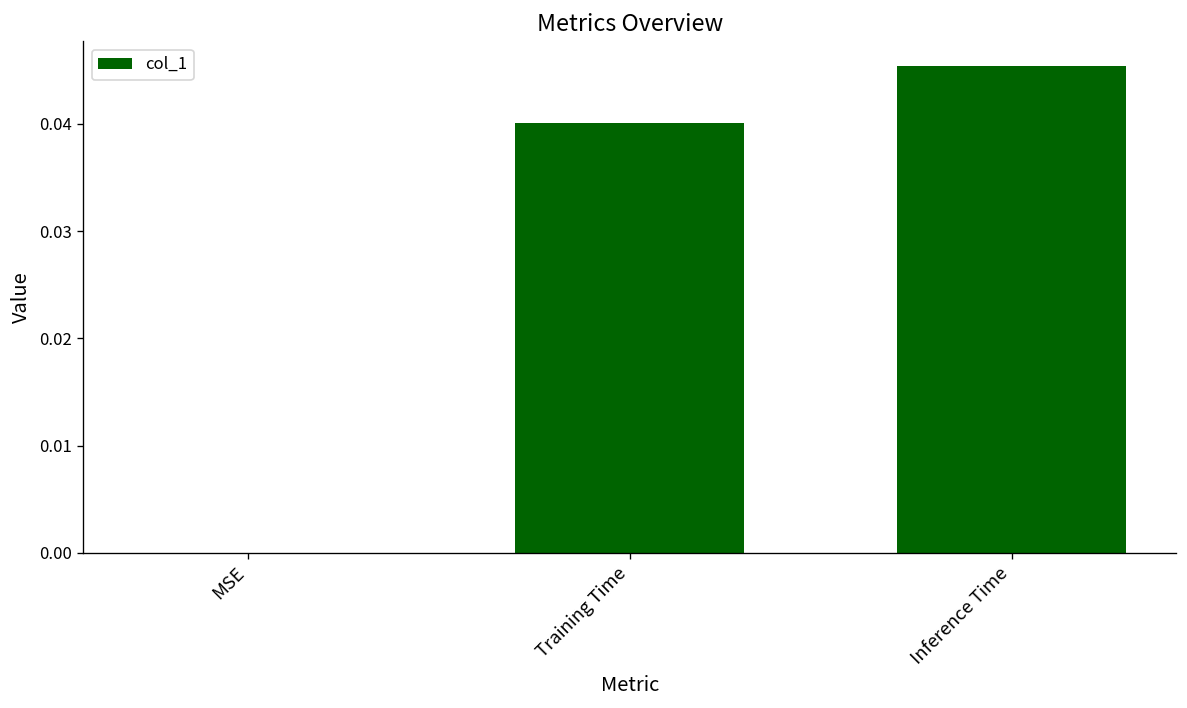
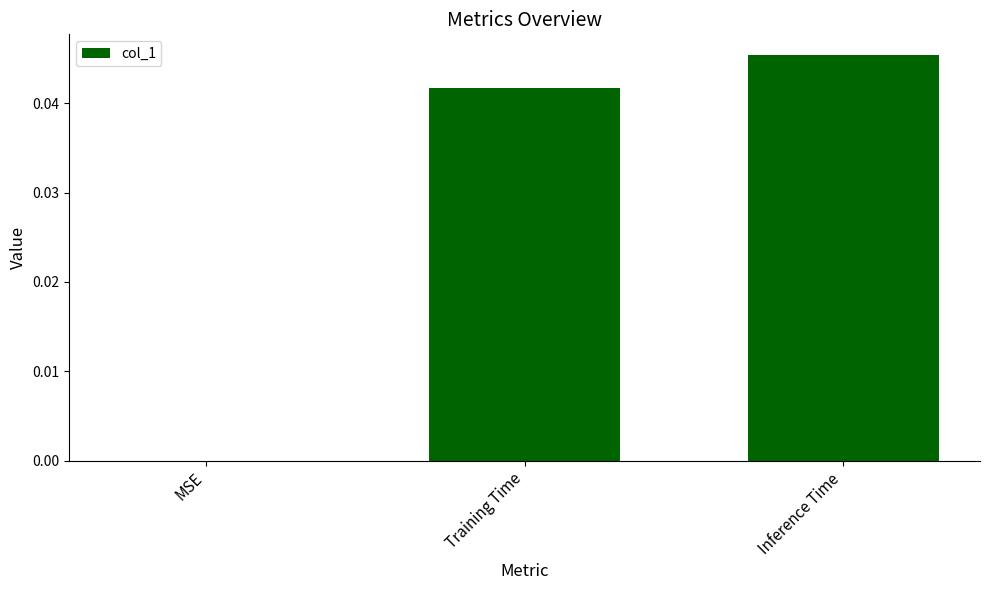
  {
    "MSE": 0.000,
-   "Training Time": 0.040,
+   "Training Time": 0.042,
    "Inference Time": 0.045
  }
